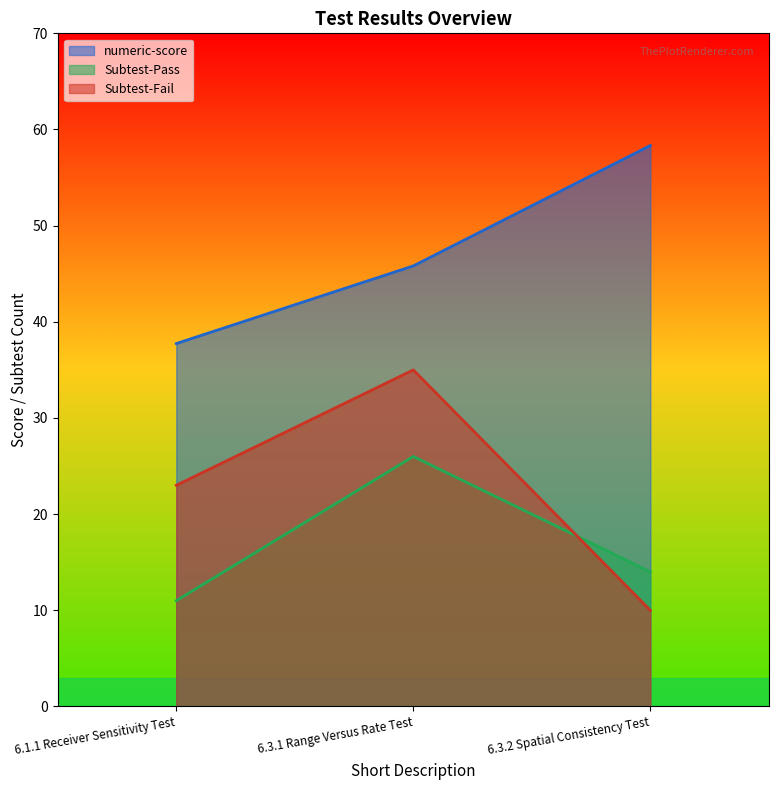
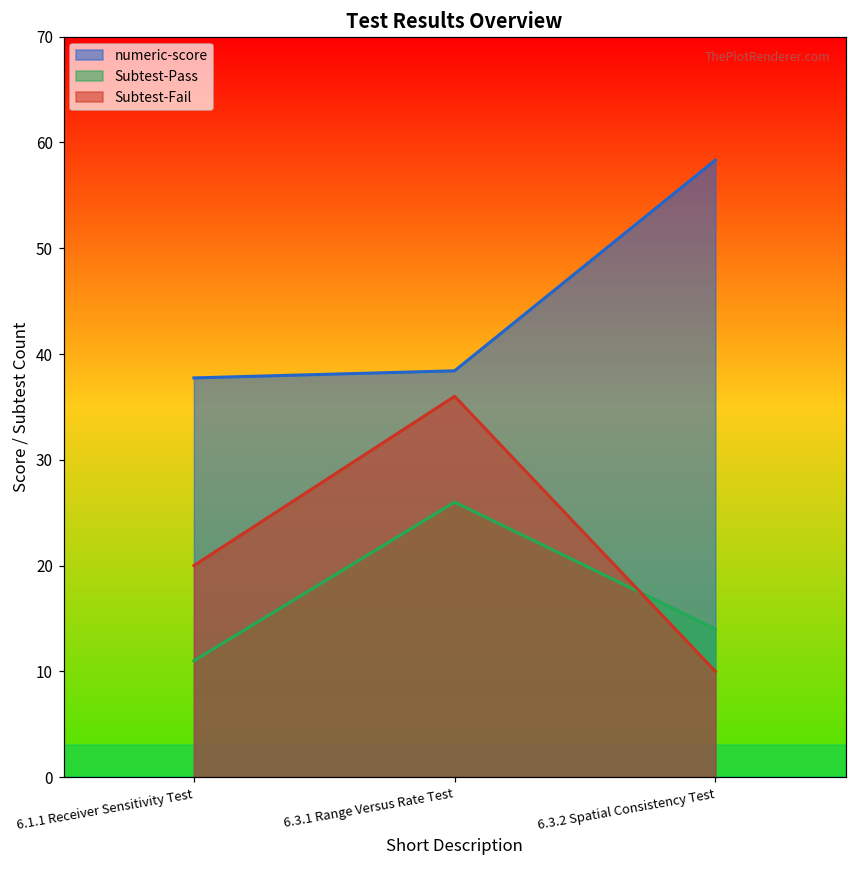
  {
    "numeric-score": {
      "6.1.1 Receiver Sensitivity Test": 38,
-     "6.3.1 Range Versus Rate Test": 46,
+     "6.3.1 Range Versus Rate Test": 38,
      "6.3.2 Spatial Consistency Test": 58
    },
    "Subtest-Pass": {
      "6.1.1 Receiver Sensitivity Test": 11,
      "6.3.1 Range Versus Rate Test": 26,
      "6.3.2 Spatial Consistency Test": 14
    },
    "Subtest-Fail": {
-     "6.1.1 Receiver Sensitivity Test": 23,
-     "6.3.1 Range Versus Rate Test": 35,
+     "6.1.1 Receiver Sensitivity Test": 20,
+     "6.3.1 Range Versus Rate Test": 36,
      "6.3.2 Spatial Consistency Test": 10
    }
  }
